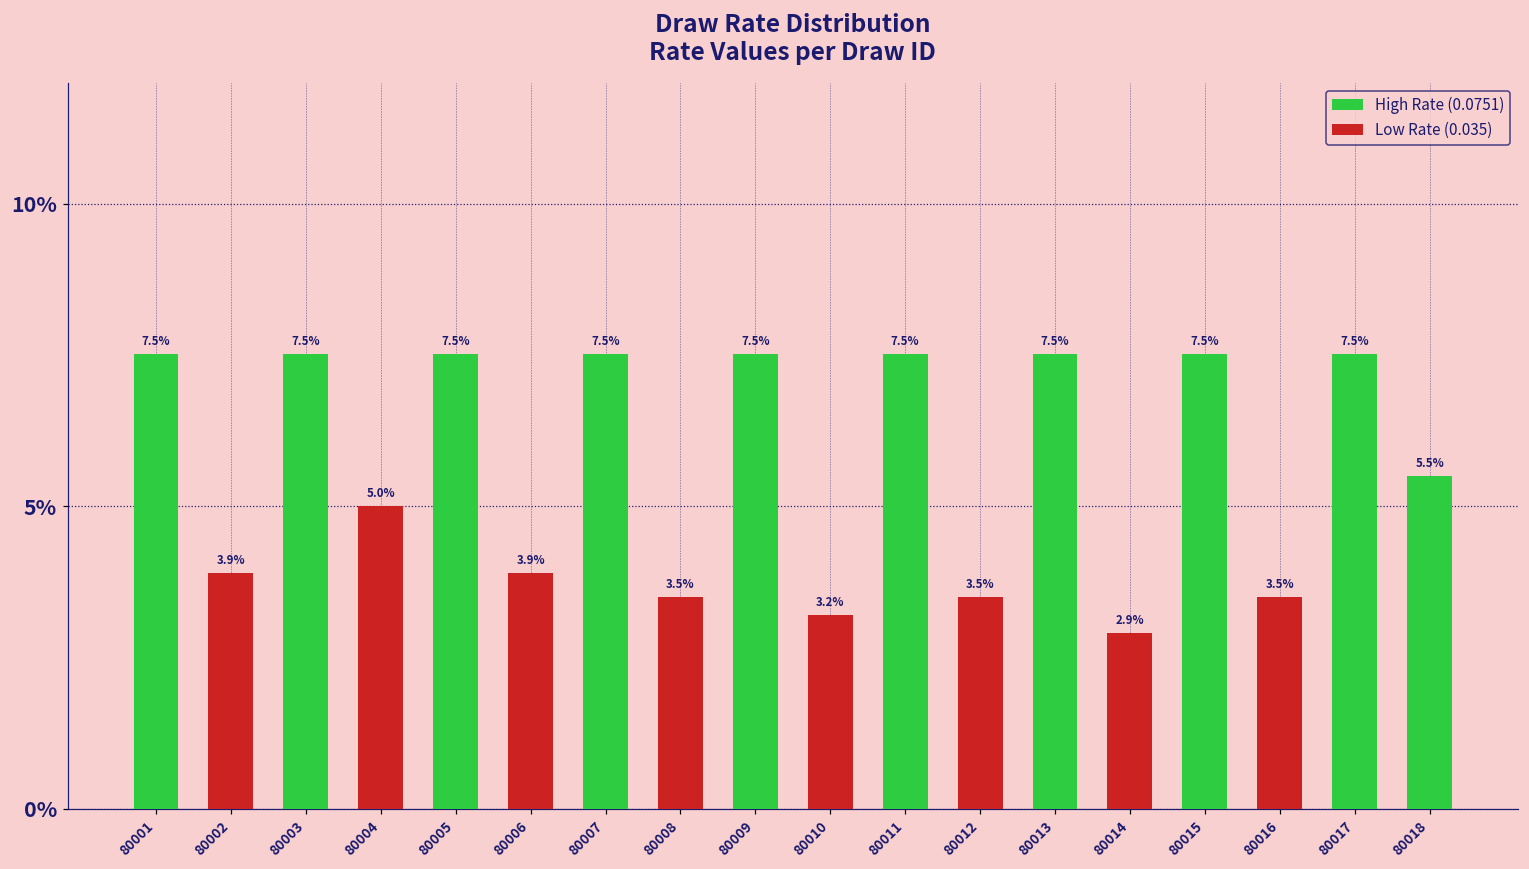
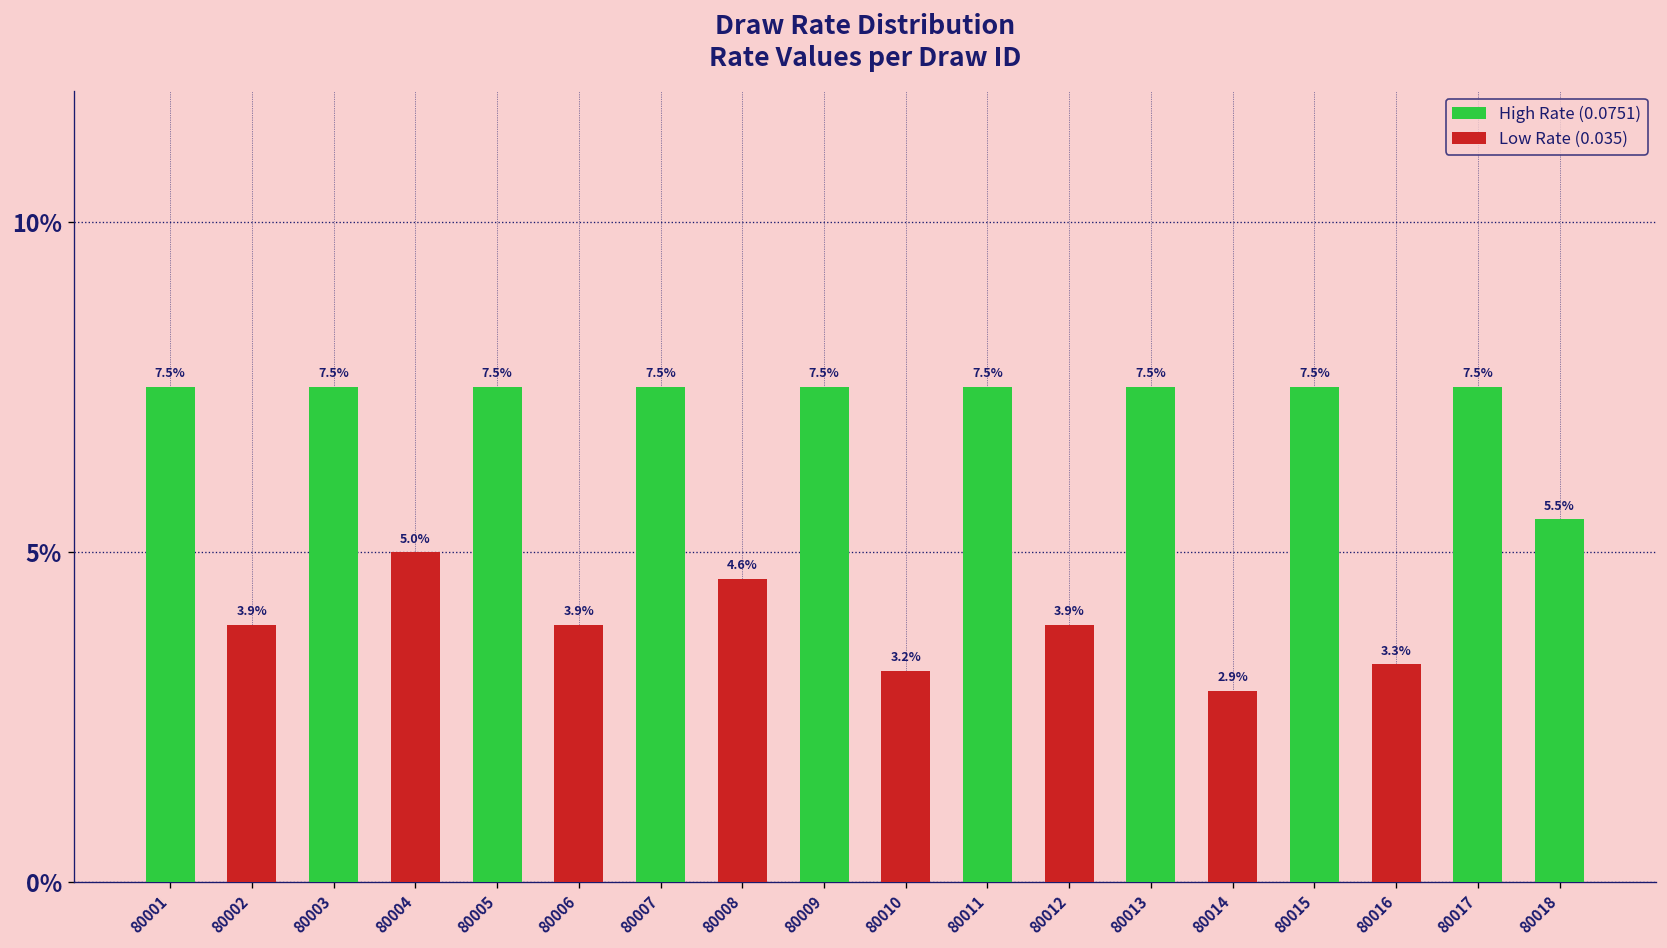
  {
    "80001": "7.5%",
    "80002": "3.9%",
    "80003": "7.5%",
    "80004": "5.0%",
    "80005": "7.5%",
    "80006": "3.9%",
    "80007": "7.5%",
-   "80008": "3.5%",
+   "80008": "4.6%",
    "80009": "7.5%",
    "80010": "3.2%",
    "80011": "7.5%",
-   "80012": "3.5%",
+   "80012": "3.9%",
    "80013": "7.5%",
    "80014": "2.9%",
    "80015": "7.5%",
-   "80016": "3.5%",
+   "80016": "3.3%",
    "80017": "7.5%",
    "80018": "5.5%"
  }
